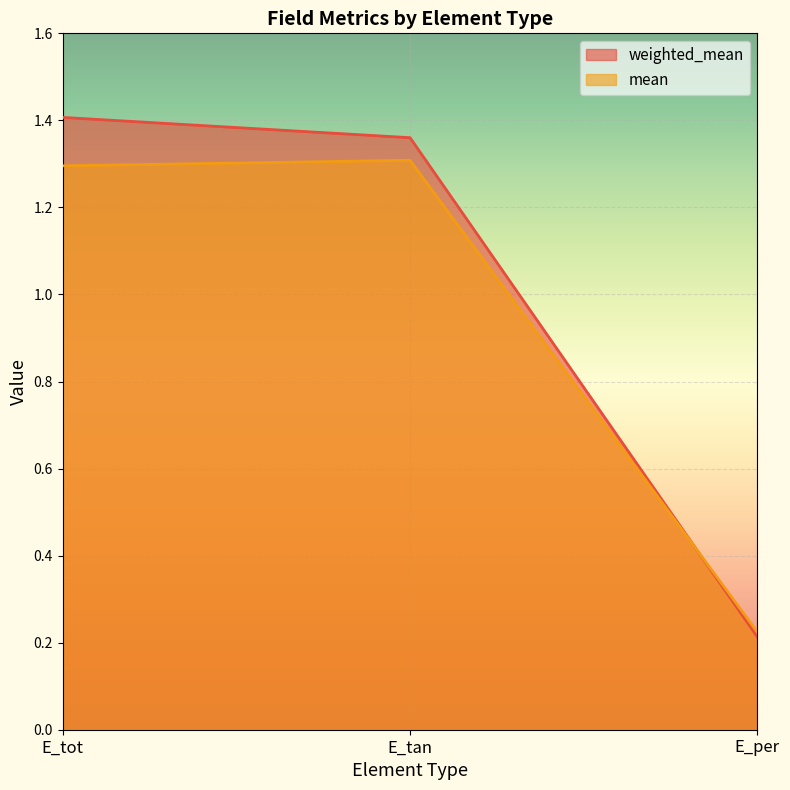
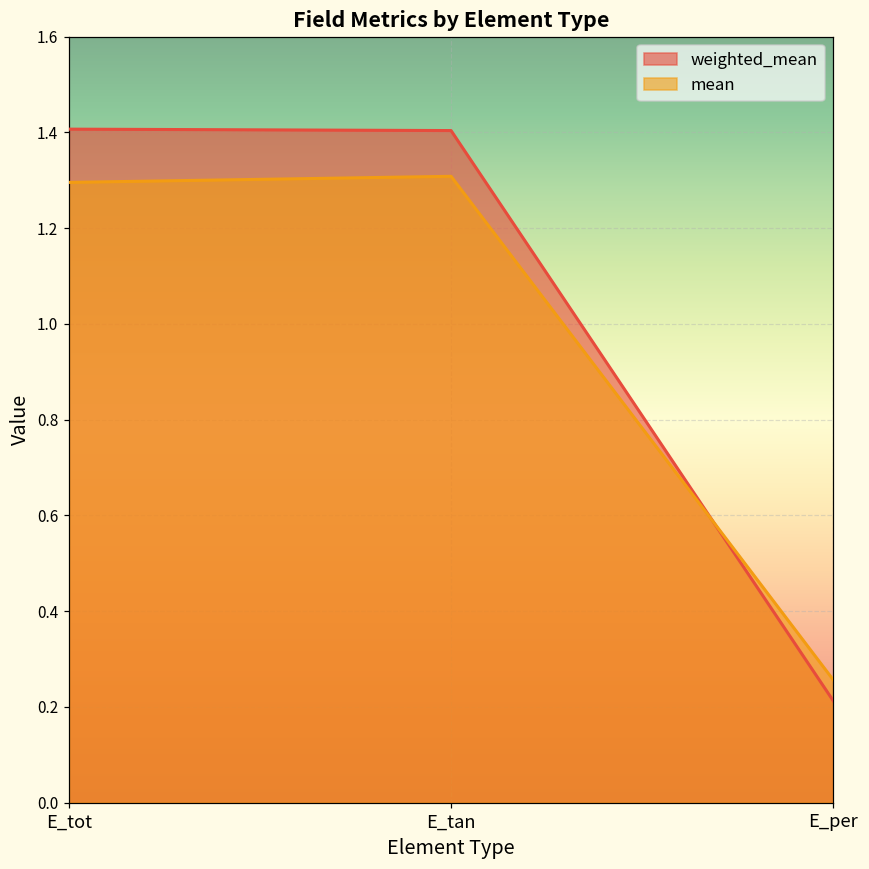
  {
    "weighted_mean": {
      "E_tot": 1.41,
-     "E_tan": 1.36,
+     "E_tan": 1.40,
      "E_per": 0.21
    },
    "mean": {
      "E_tot": 1.30,
      "E_tan": 1.31,
-     "E_per": 0.22
+     "E_per": 0.26
    }
  }
